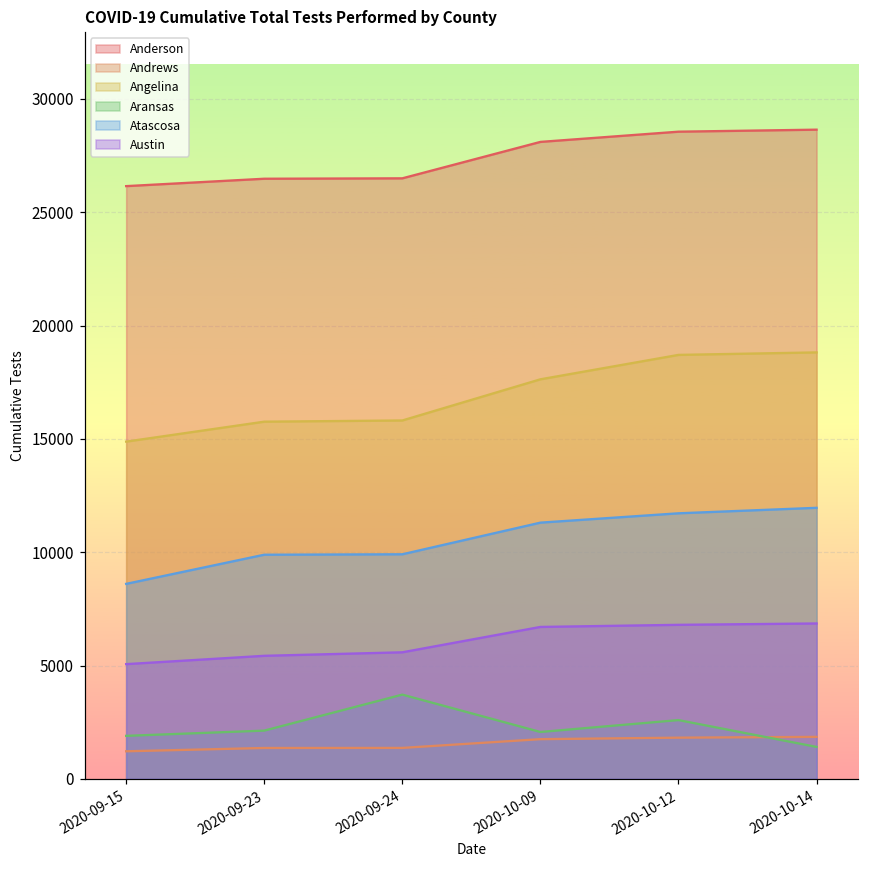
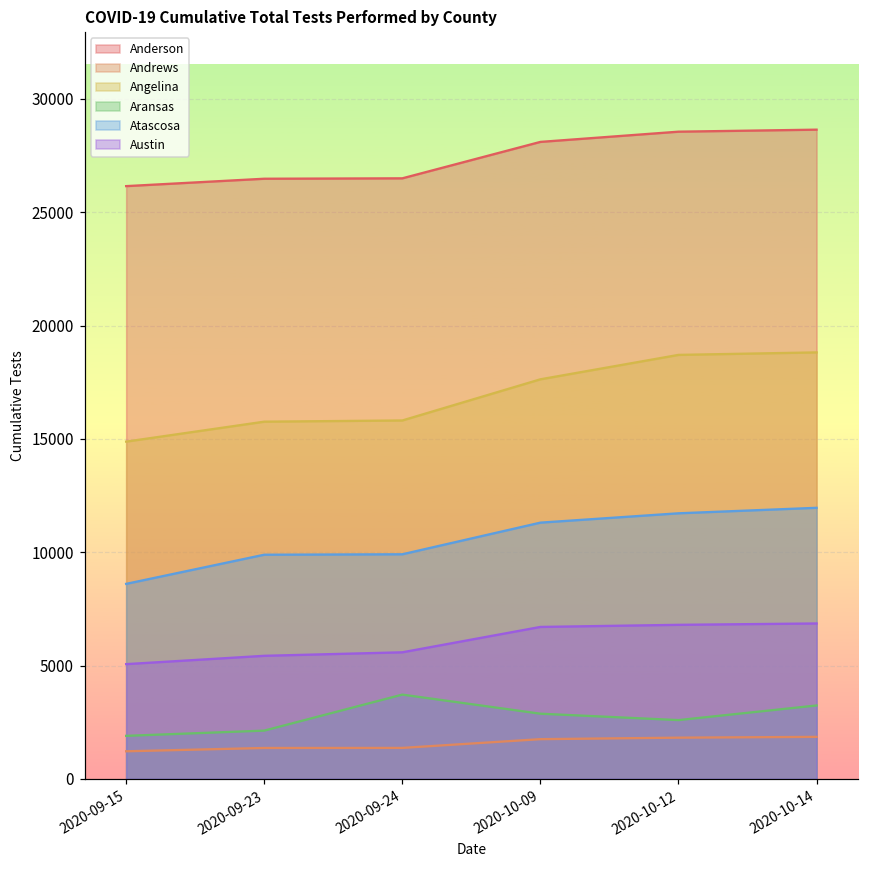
  {
    "Aransas": {
      "2020-09-15": 1900,
      "2020-09-23": 2100,
      "2020-09-24": 3700,
-     "2020-10-09": 2100,
+     "2020-10-09": 2900,
      "2020-10-12": 2600,
-     "2020-10-14": 1400
+     "2020-10-14": 3200
    }
  }
